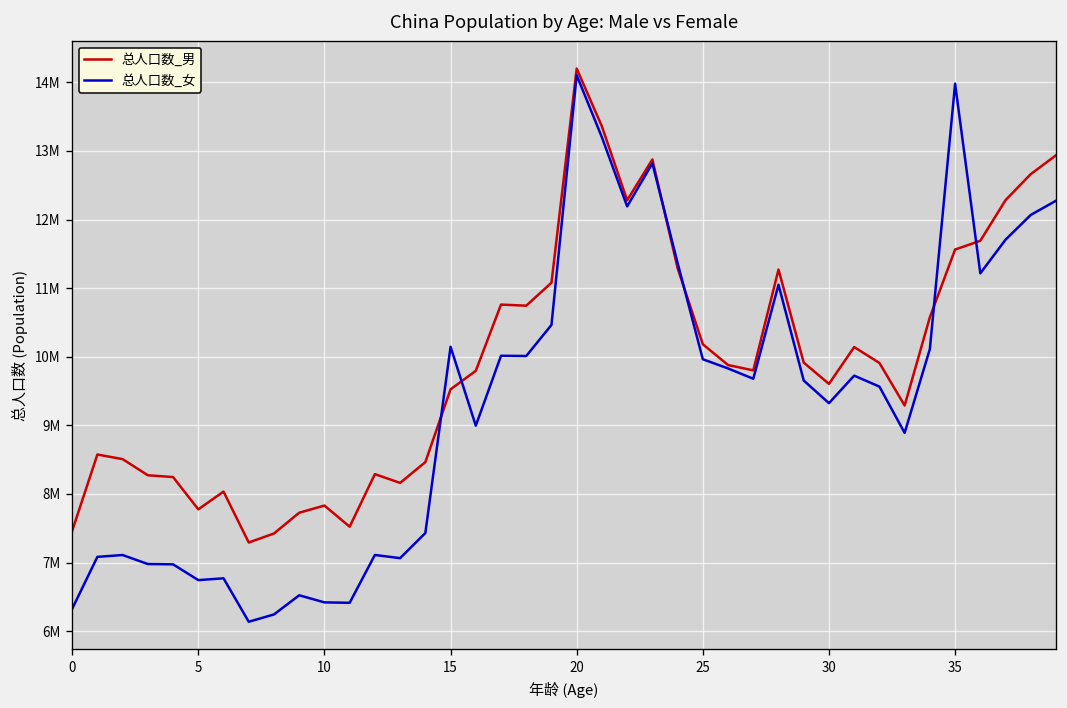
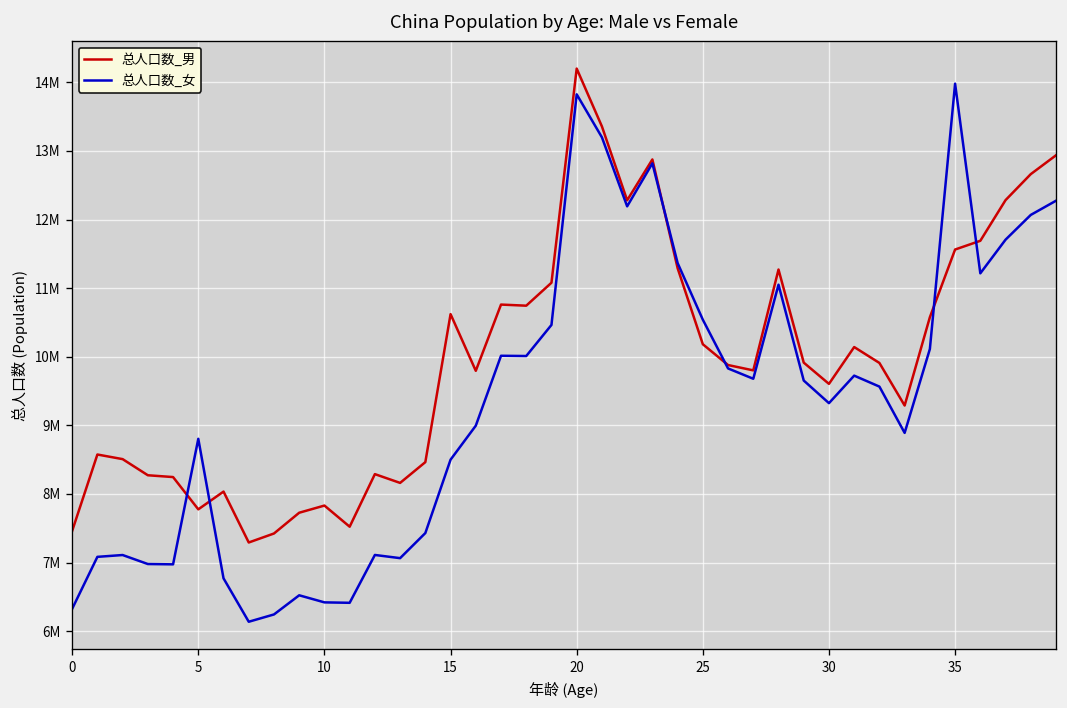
  {
    "总人口数_男": {
      "0": 7500000,
      "5": 7800000,
      "10": 7800000,
-     "15": 9500000,
+     "15": 10600000,
      "20": 14200000,
      "25": 10200000,
      "30": 9600000,
      "35": 11600000
    },
    "总人口数_女": {
      "0": 6300000,
-     "5": 6700000,
+     "5": 8800000,
      "10": 6400000,
-     "15": 10100000,
-     "20": 14100000,
-     "25": 10000000,
+     "15": 8500000,
+     "20": 13800000,
+     "25": 10500000,
      "30": 9300000,
      "35": 14000000
    }
  }
